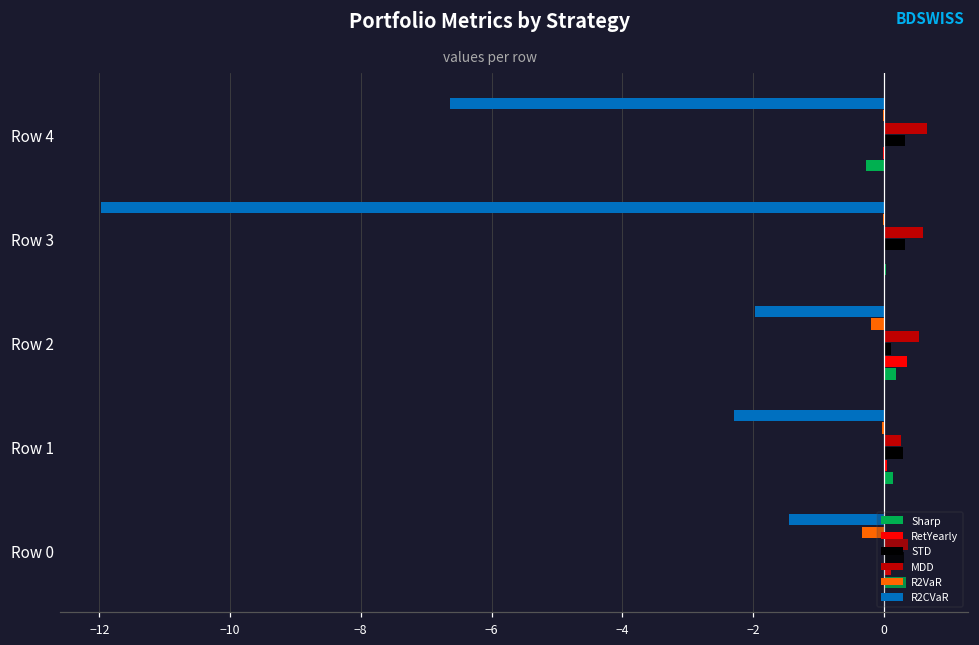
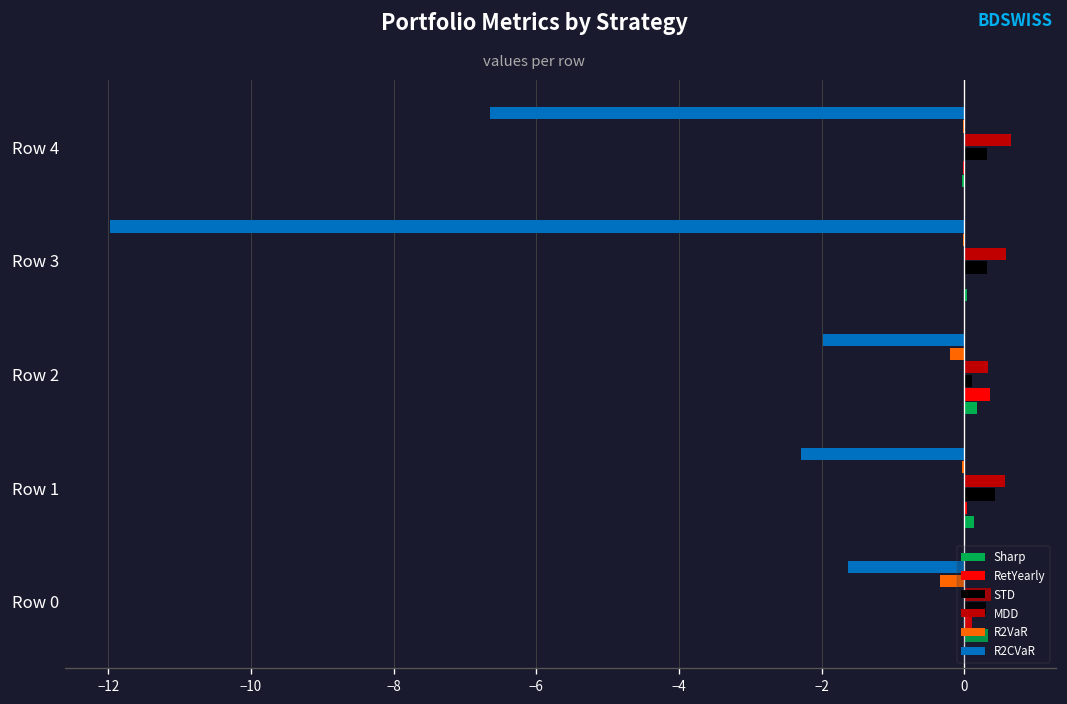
  {
    "Sharp": {
-     "Row 4": -0.3,
+     "Row 4": 0.0,
      "Row 2": 0.2,
      "Row 1": 0.1
    },
    "RetYearly": {
      "Row 2": 0.4
    },
    "STD": {
      "Row 4": 0.3,
      "Row 3": 0.3,
      "Row 2": 0.1,
-     "Row 1": 0.3
+     "Row 1": 0.4
    },
    "MDD": {
      "Row 4": 0.7,
      "Row 3": 0.6,
-     "Row 2": 0.5,
-     "Row 1": 0.3
+     "Row 2": 0.3,
+     "Row 1": 0.6
    },
    "R2VaR": {
      "Row 2": -0.2,
      "Row 0": -0.3
    },
    "R2CVaR": {
      "Row 4": -6.6,
      "Row 3": -12.0,
      "Row 2": -2.0,
      "Row 1": -2.3,
-     "Row 0": -1.5
+     "Row 0": -1.6
    }
  }
